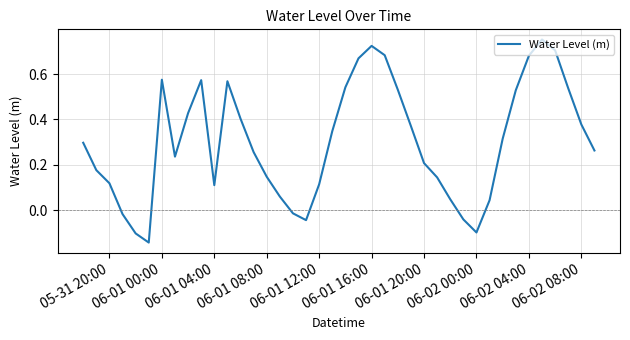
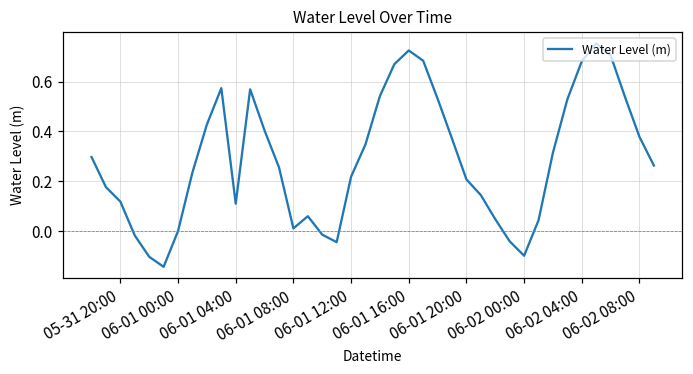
  {
    "05-31 20:00": 0.12,
-   "06-01 00:00": 0.58,
+   "06-01 00:00": 0.00,
    "06-01 04:00": 0.11,
-   "06-01 08:00": 0.15,
-   "06-01 12:00": 0.11,
+   "06-01 08:00": 0.01,
+   "06-01 12:00": 0.22,
    "06-01 16:00": 0.72,
    "06-01 20:00": 0.21,
    "06-02 00:00": -0.10,
    "06-02 04:00": 0.68,
    "06-02 08:00": 0.38
  }
